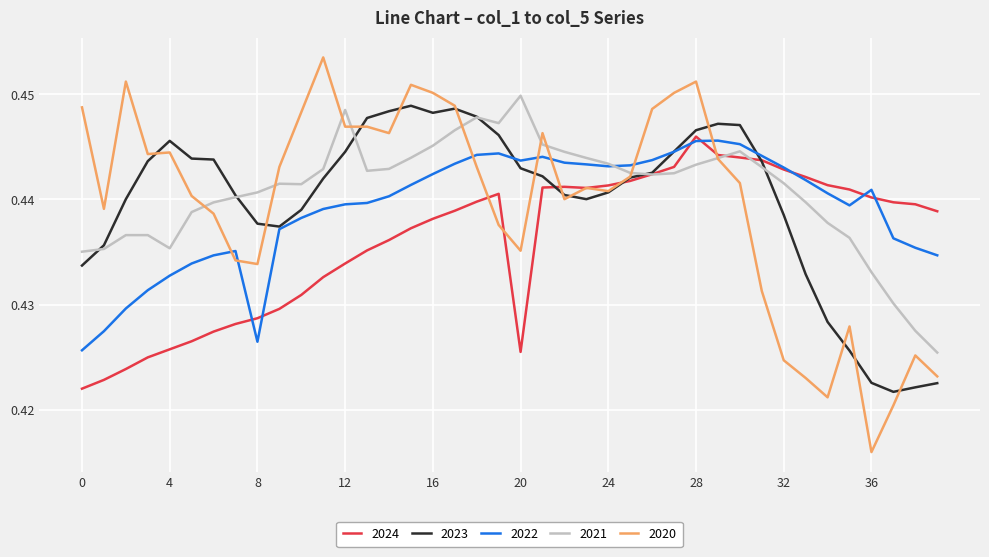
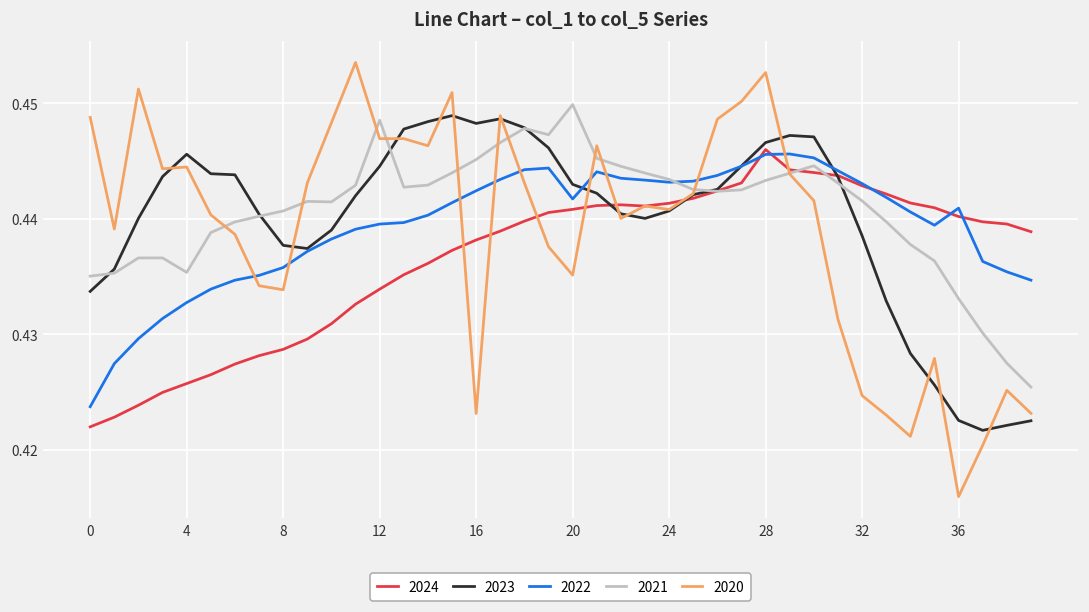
  {
    "2024": {
      "0": 0.4220,
      "4": 0.4257,
      "8": 0.4287,
      "12": 0.4339,
      "16": 0.4382,
-     "20": 0.4255,
+     "20": 0.4408,
      "24": 0.4413,
      "28": 0.4460,
      "36": 0.4402
    },
    "2023": {
      "0": 0.4337,
      "4": 0.4456,
      "8": 0.4377,
      "12": 0.4445,
      "16": 0.4483,
      "20": 0.4430,
      "28": 0.4466,
      "32": 0.4385,
      "36": 0.4225
    },
    "2022": {
-     "0": 0.4256,
+     "0": 0.4237,
      "4": 0.4327,
-     "8": 0.4265,
+     "8": 0.4358,
      "12": 0.4395,
      "16": 0.4424,
-     "20": 0.4437,
+     "20": 0.4417,
      "28": 0.4456,
      "36": 0.4409
    },
    "2021": {
      "0": 0.4350,
      "4": 0.4354,
      "8": 0.4407,
      "12": 0.4485,
      "16": 0.4451,
      "20": 0.4499,
      "28": 0.4433,
      "32": 0.4415,
      "36": 0.4331
    },
    "2020": {
      "0": 0.4488,
      "4": 0.4445,
      "8": 0.4339,
      "12": 0.4469,
-     "16": 0.4502,
+     "16": 0.4231,
      "20": 0.4351,
-     "28": 0.4512,
+     "28": 0.4527,
      "32": 0.4247,
      "36": 0.4160
    }
  }
